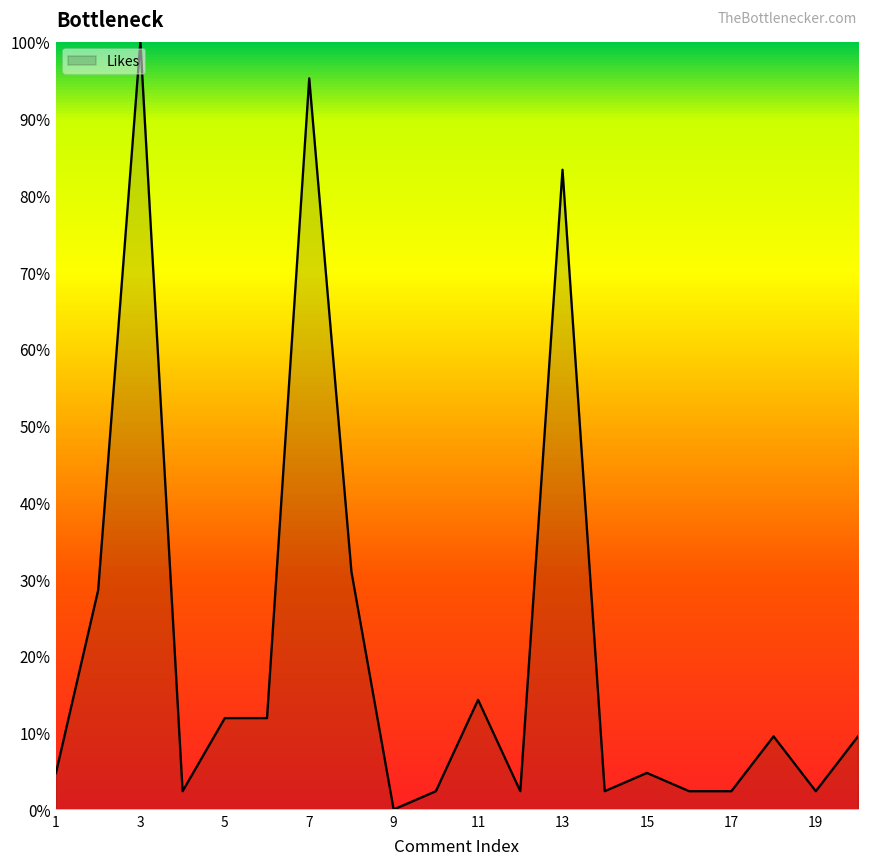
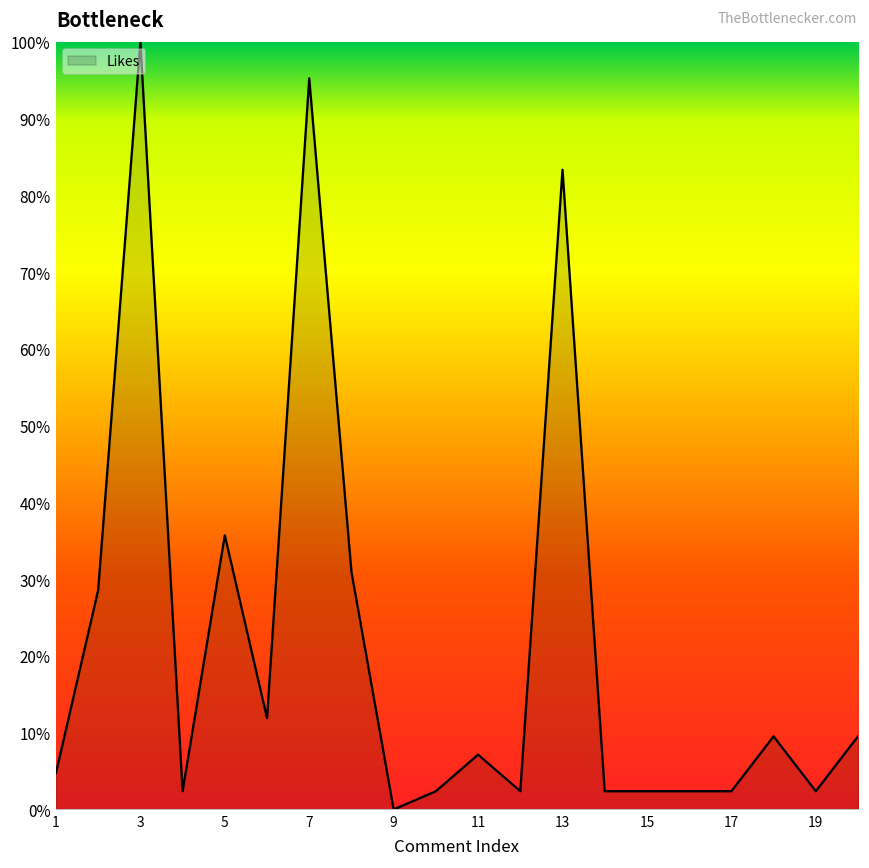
  {
    "1": "5%",
    "3": "100%",
-   "5": "12%",
+   "5": "36%",
    "7": "95%",
    "9": "0%",
-   "11": "14%",
+   "11": "7%",
    "13": "83%",
-   "15": "5%",
+   "15": "2%",
    "17": "2%",
    "19": "2%"
  }
